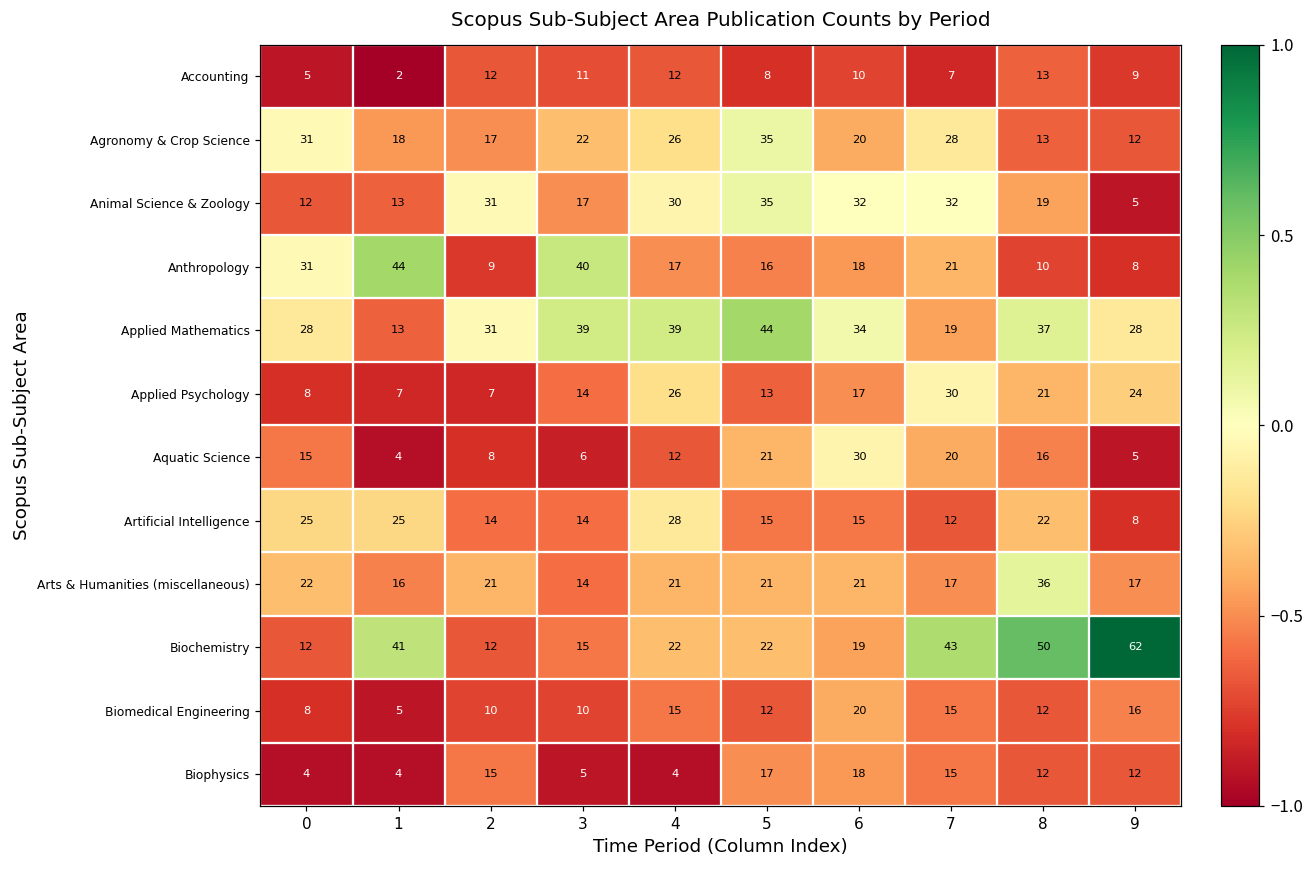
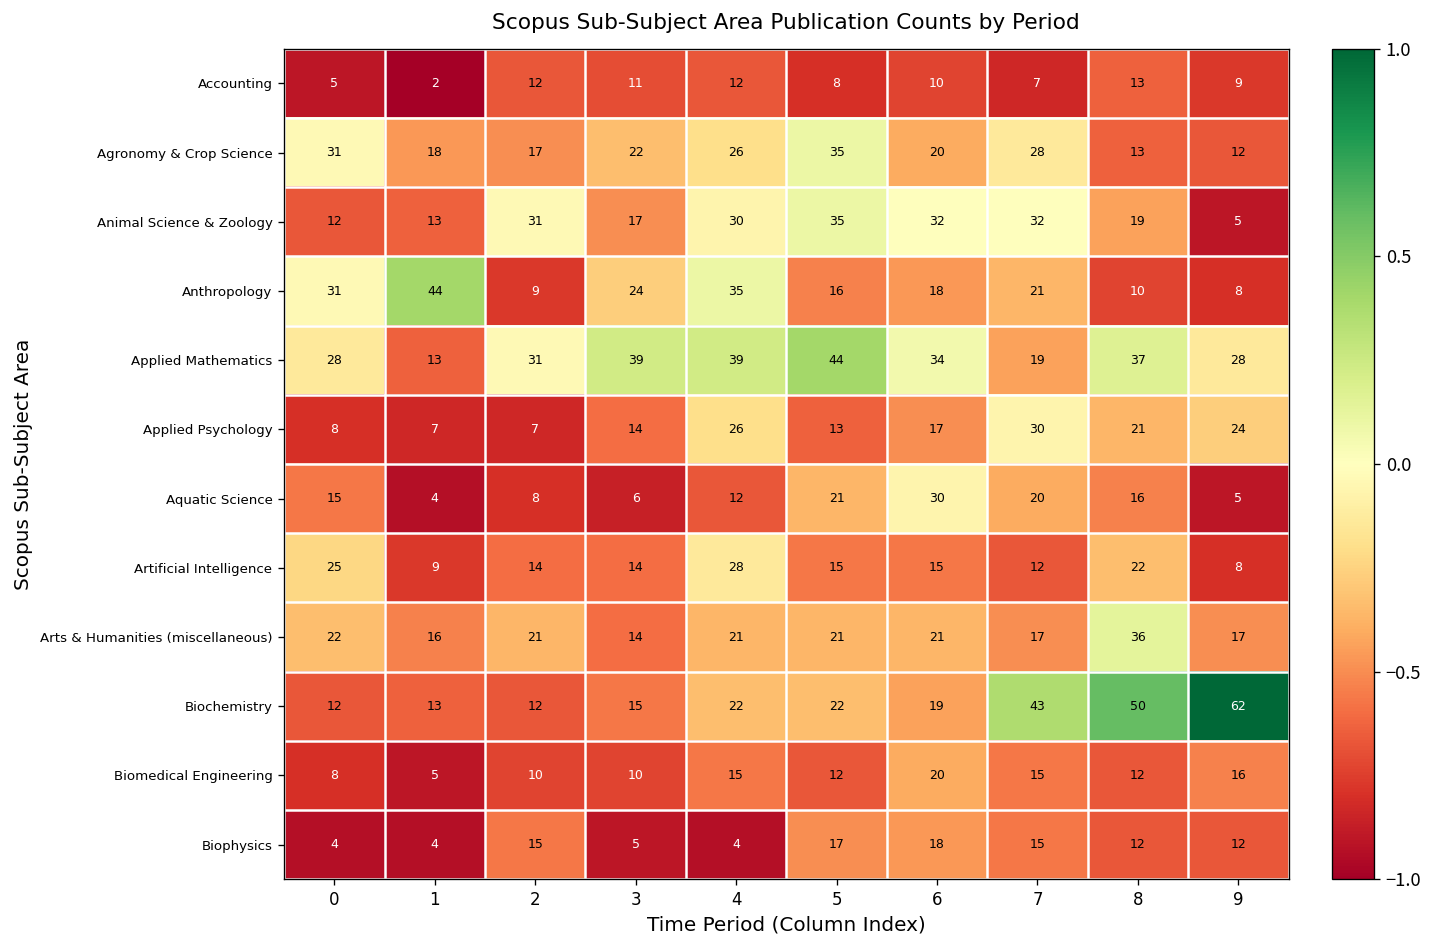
  {
    "Accounting": {
      "0": 5,
      "1": 2,
      "2": 12,
      "3": 11,
      "4": 12,
      "5": 8,
      "6": 10,
      "7": 7,
      "8": 13,
      "9": 9
    },
    "Agronomy & Crop Science": {
      "0": 31,
      "1": 18,
      "2": 17,
      "3": 22,
      "4": 26,
      "5": 35,
      "6": 20,
      "7": 28,
      "8": 13,
      "9": 12
    },
    "Animal Science & Zoology": {
      "0": 12,
      "1": 13,
      "2": 31,
      "3": 17,
      "4": 30,
      "5": 35,
      "6": 32,
      "7": 32,
      "8": 19,
      "9": 5
    },
    "Anthropology": {
      "0": 31,
      "1": 44,
      "2": 9,
-     "3": 40,
-     "4": 17,
+     "3": 24,
+     "4": 35,
      "5": 16,
      "6": 18,
      "7": 21,
      "8": 10,
      "9": 8
    },
    "Applied Mathematics": {
      "0": 28,
      "1": 13,
      "2": 31,
      "3": 39,
      "4": 39,
      "5": 44,
      "6": 34,
      "7": 19,
      "8": 37,
      "9": 28
    },
    "Applied Psychology": {
      "0": 8,
      "1": 7,
      "2": 7,
      "3": 14,
      "4": 26,
      "5": 13,
      "6": 17,
      "7": 30,
      "8": 21,
      "9": 24
    },
    "Aquatic Science": {
      "0": 15,
      "1": 4,
      "2": 8,
      "3": 6,
      "4": 12,
      "5": 21,
      "6": 30,
      "7": 20,
      "8": 16,
      "9": 5
    },
    "Artificial Intelligence": {
      "0": 25,
-     "1": 25,
+     "1": 9,
      "2": 14,
      "3": 14,
      "4": 28,
      "5": 15,
      "6": 15,
      "7": 12,
      "8": 22,
      "9": 8
    },
    "Arts & Humanities (miscellaneous)": {
      "0": 22,
      "1": 16,
      "2": 21,
      "3": 14,
      "4": 21,
      "5": 21,
      "6": 21,
      "7": 17,
      "8": 36,
      "9": 17
    },
    "Biochemistry": {
      "0": 12,
-     "1": 41,
+     "1": 13,
      "2": 12,
      "3": 15,
      "4": 22,
      "5": 22,
      "6": 19,
      "7": 43,
      "8": 50,
      "9": 62
    },
    "Biomedical Engineering": {
      "0": 8,
      "1": 5,
      "2": 10,
      "3": 10,
      "4": 15,
      "5": 12,
      "6": 20,
      "7": 15,
      "8": 12,
      "9": 16
    },
    "Biophysics": {
      "0": 4,
      "1": 4,
      "2": 15,
      "3": 5,
      "4": 4,
      "5": 17,
      "6": 18,
      "7": 15,
      "8": 12,
      "9": 12
    }
  }
